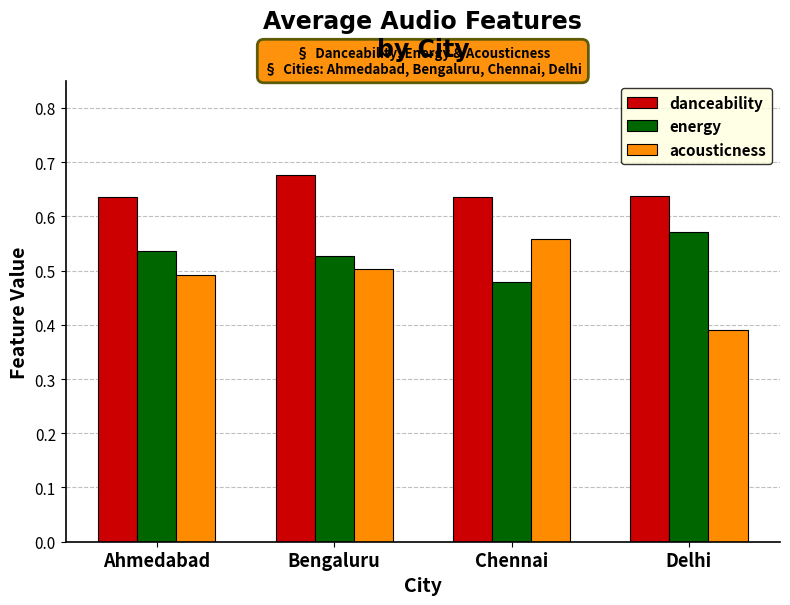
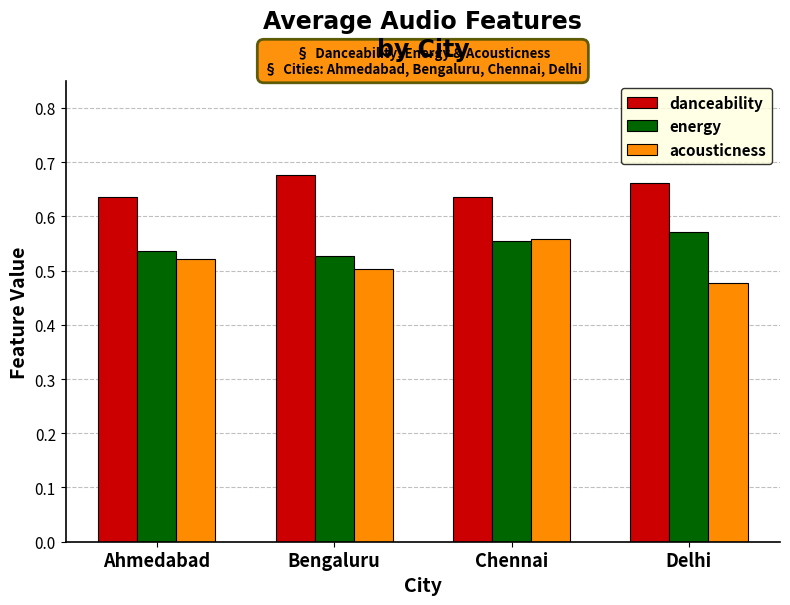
  {
    "danceability": {
      "Ahmedabad": 0.64,
      "Bengaluru": 0.68,
      "Chennai": 0.64,
-     "Delhi": 0.64
+     "Delhi": 0.66
    },
    "energy": {
      "Ahmedabad": 0.54,
      "Bengaluru": 0.53,
-     "Chennai": 0.48,
+     "Chennai": 0.55,
      "Delhi": 0.57
    },
    "acousticness": {
-     "Ahmedabad": 0.49,
+     "Ahmedabad": 0.52,
      "Bengaluru": 0.50,
      "Chennai": 0.56,
-     "Delhi": 0.39
+     "Delhi": 0.48
    }
  }
